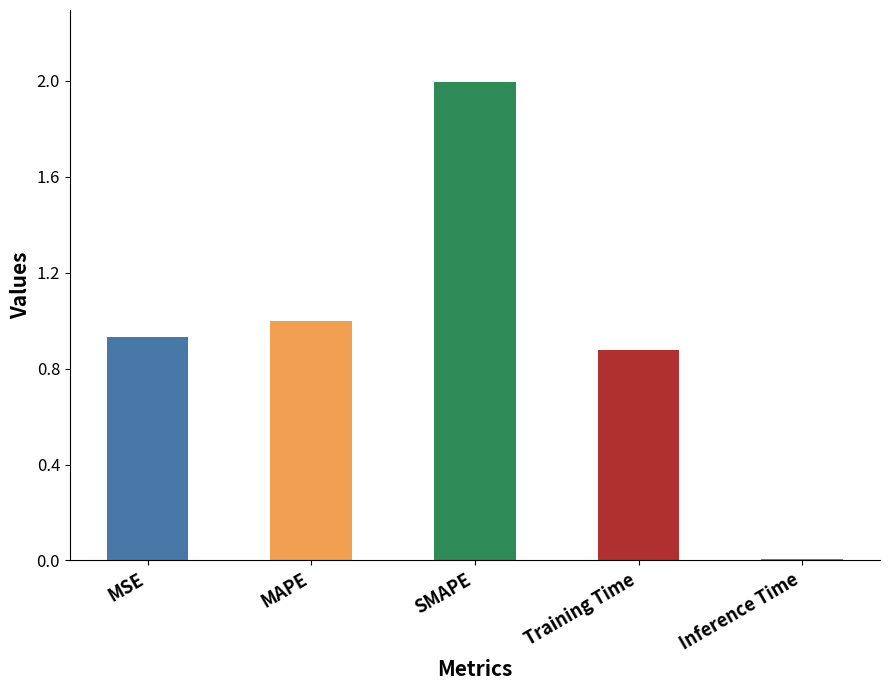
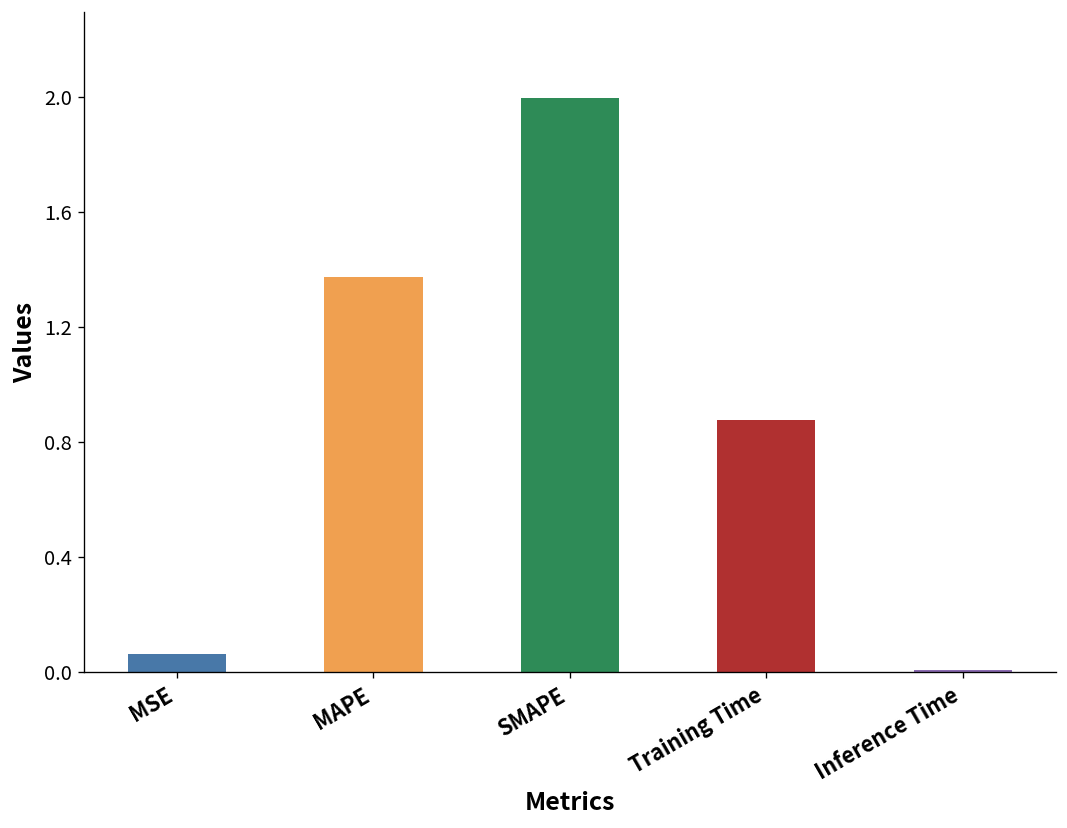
  {
-   "MSE": 0.93,
-   "MAPE": 1.00,
+   "MSE": 0.06,
+   "MAPE": 1.38,
    "SMAPE": 2.00,
    "Training Time": 0.88
  }
